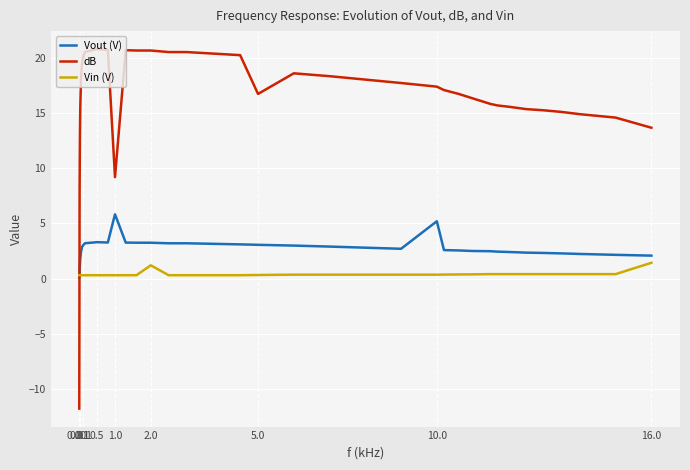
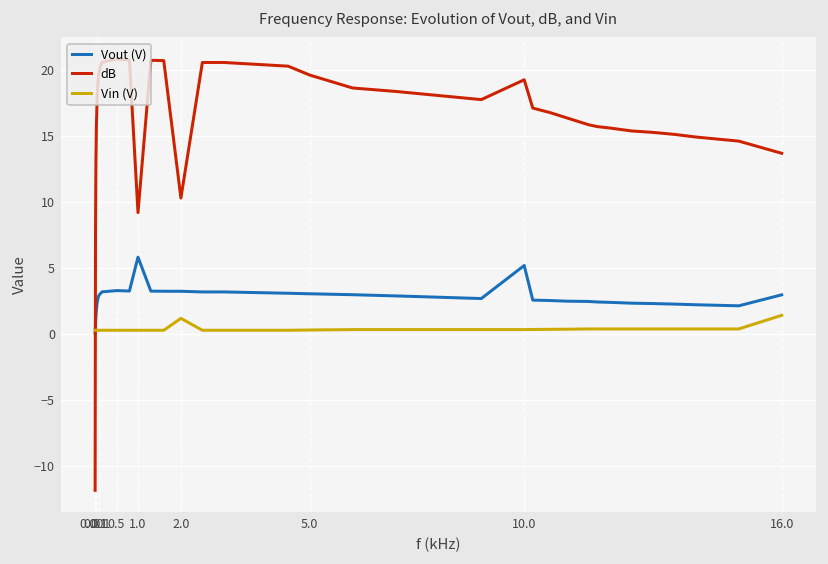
  {
    "Vout (V)": {
      "1.0": 5.8,
      "2.0": 3.3,
      "5.0": 3.1,
      "10.0": 5.2,
-     "16.0": 2.1
+     "16.0": 3.0
    },
    "dB": {
      "1.0": 9.2,
-     "2.0": 20.7,
-     "5.0": 16.8,
-     "10.0": 17.4,
+     "2.0": 10.3,
+     "5.0": 19.6,
+     "10.0": 19.3,
      "16.0": 13.7
    },
    "Vin (V)": {
      "1.0": 0.3,
      "2.0": 1.2,
      "5.0": 0.3,
      "10.0": 0.4,
      "16.0": 1.4
    }
  }
